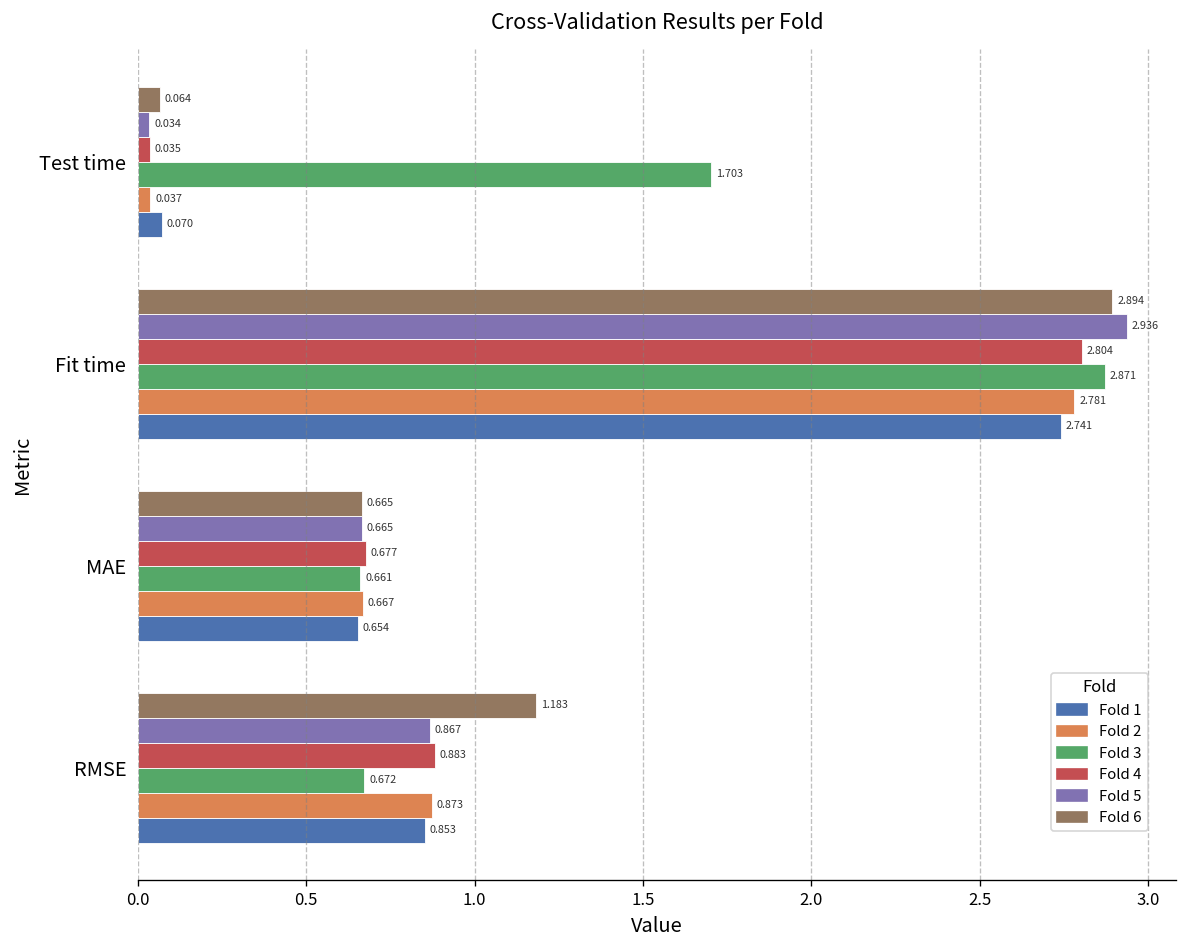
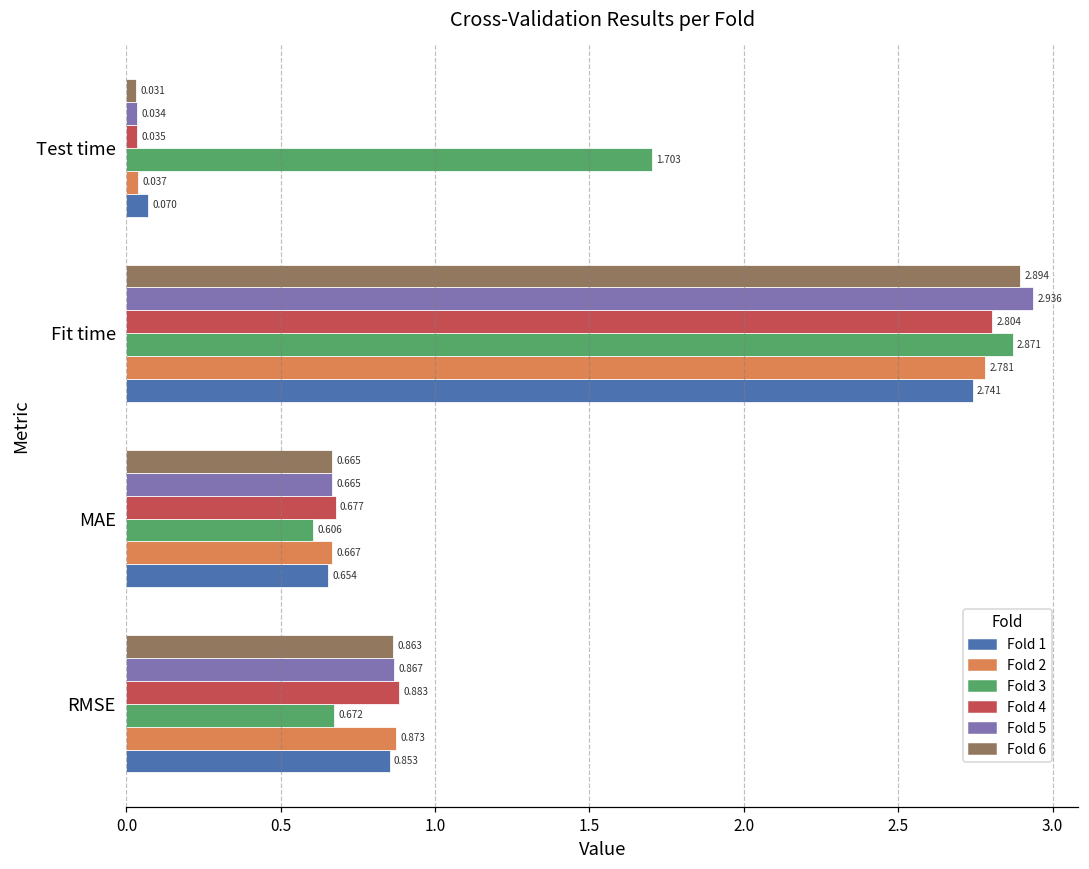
  {
    "Fold 3": {
      "Test time": 1.703,
      "Fit time": 2.871,
-     "MAE": 0.661,
+     "MAE": 0.606,
      "RMSE": 0.672
    },
    "Fold 6": {
-     "Test time": 0.064,
+     "Test time": 0.031,
      "Fit time": 2.894,
      "MAE": 0.665,
-     "RMSE": 1.183
+     "RMSE": 0.863
    }
  }
